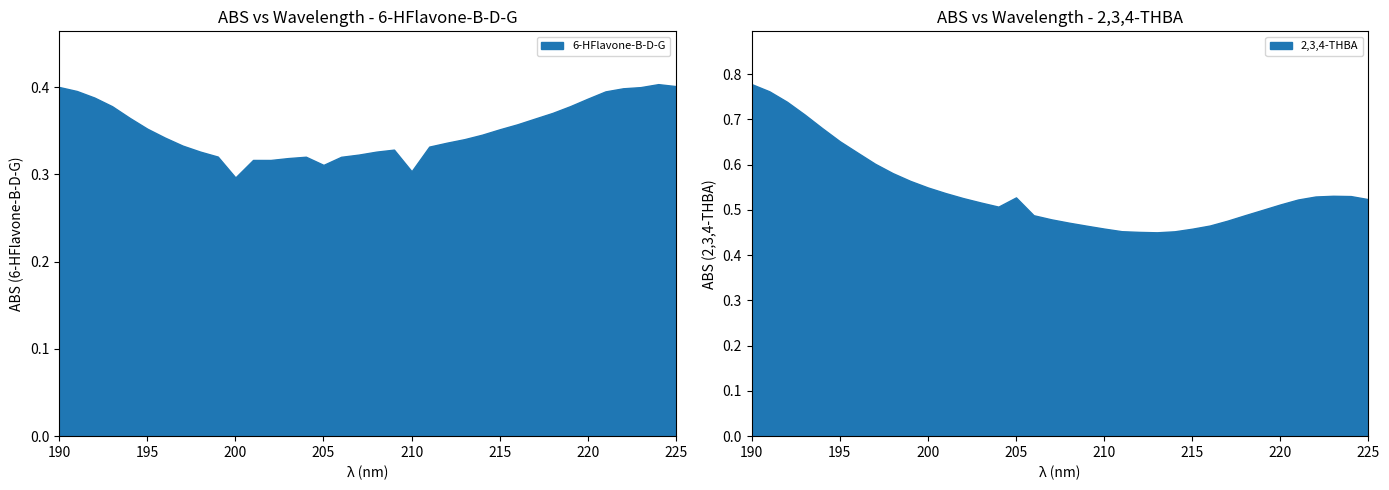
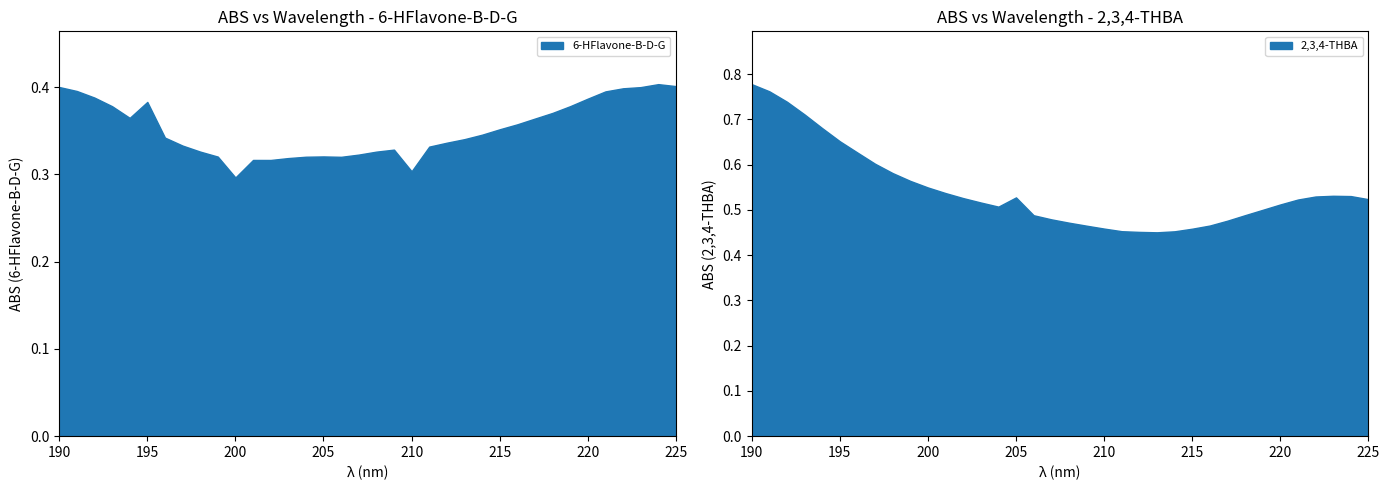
  {
    "ABS vs Wavelength - 6-HFlavone-B-D-G": {
      "190": 0.40,
-     "195": 0.35,
+     "195": 0.38,
      "200": 0.30,
-     "205": 0.31,
+     "205": 0.32,
      "210": 0.30,
      "215": 0.35,
      "220": 0.39,
      "225": 0.40
    },
    "ABS vs Wavelength - 2,3,4-THBA": {
      "190": 0.78,
      "195": 0.65,
      "200": 0.55,
      "205": 0.53,
      "210": 0.46,
      "215": 0.46,
      "220": 0.51,
      "225": 0.52
    }
  }
